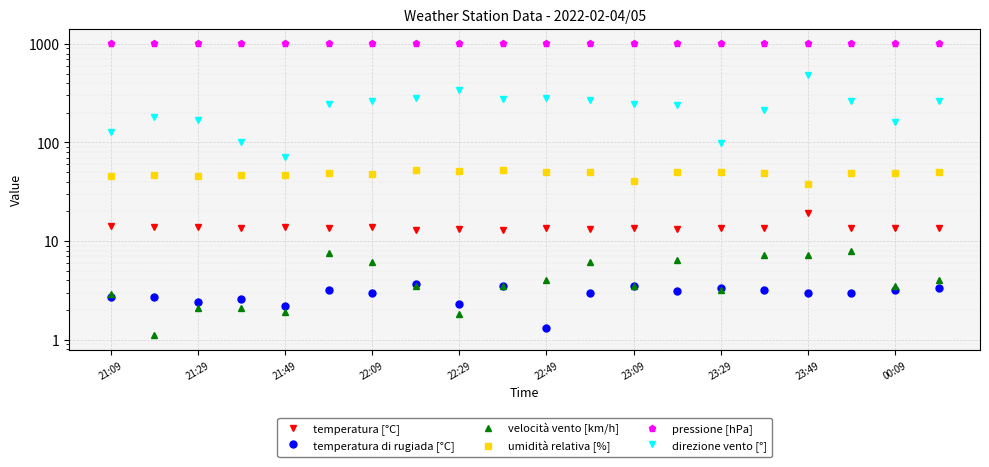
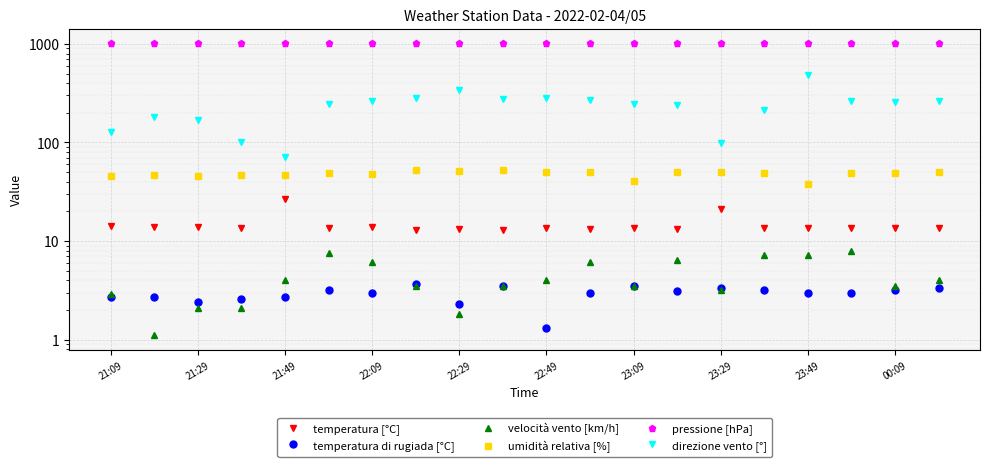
  {
    "temperatura [°C]": {
      "21:09": 14,
      "21:29": 14,
-     "21:49": 14,
+     "21:49": 27,
      "22:09": 14,
      "22:29": 13,
      "22:49": 13,
      "23:09": 13,
-     "23:29": 14,
-     "23:49": 19,
+     "23:29": 21,
+     "23:49": 14,
      "00:09": 14
    },
    "temperatura di rugiada [°C]": {
      "21:09": 2.7,
      "21:29": 2.4,
-     "21:49": 2.2,
+     "21:49": 2.7,
      "22:09": 3.0,
      "22:29": 2.3,
      "22:49": 1.3,
      "23:49": 3.0,
      "00:09": 3.2
    },
    "velocità vento [km/h]": {
      "21:09": 2.9,
      "21:29": 2.1,
-     "21:49": 1.9,
+     "21:49": 4.0,
      "22:09": 6,
      "22:29": 1.8,
      "22:49": 4.0,
      "23:49": 7,
      "00:09": 3.5
    },
    "umidità relativa [%]": {
      "21:09": 50,
      "21:29": 50,
      "21:49": 50,
      "22:09": 50,
      "22:29": 50,
      "22:49": 50,
      "23:09": 41,
      "23:29": 50,
      "23:49": 38,
      "00:09": 50
    },
    "pressione [hPa]": {
      "21:09": 1000,
      "21:29": 1000,
      "21:49": 1000,
      "22:09": 1000,
      "22:29": 1000,
      "22:49": 1000,
      "23:09": 1000,
      "23:29": 1000,
      "23:49": 1000,
      "00:09": 1000
    },
    "direzione vento [°]": {
      "21:09": 130,
      "21:29": 170,
      "21:49": 70,
      "22:09": 270,
      "22:29": 340,
      "22:49": 280,
      "23:09": 250,
      "23:29": 100,
      "23:49": 500,
-     "00:09": 160
+     "00:09": 260
    }
  }
